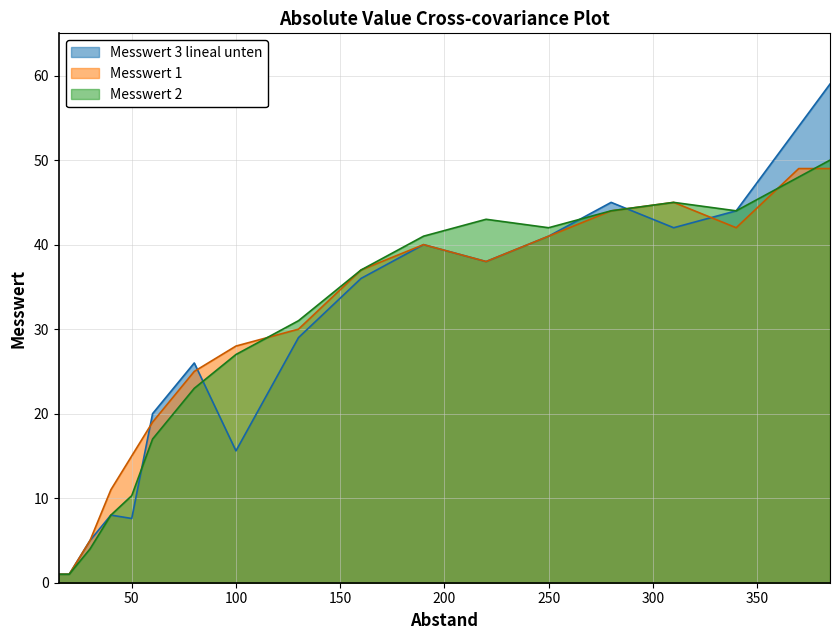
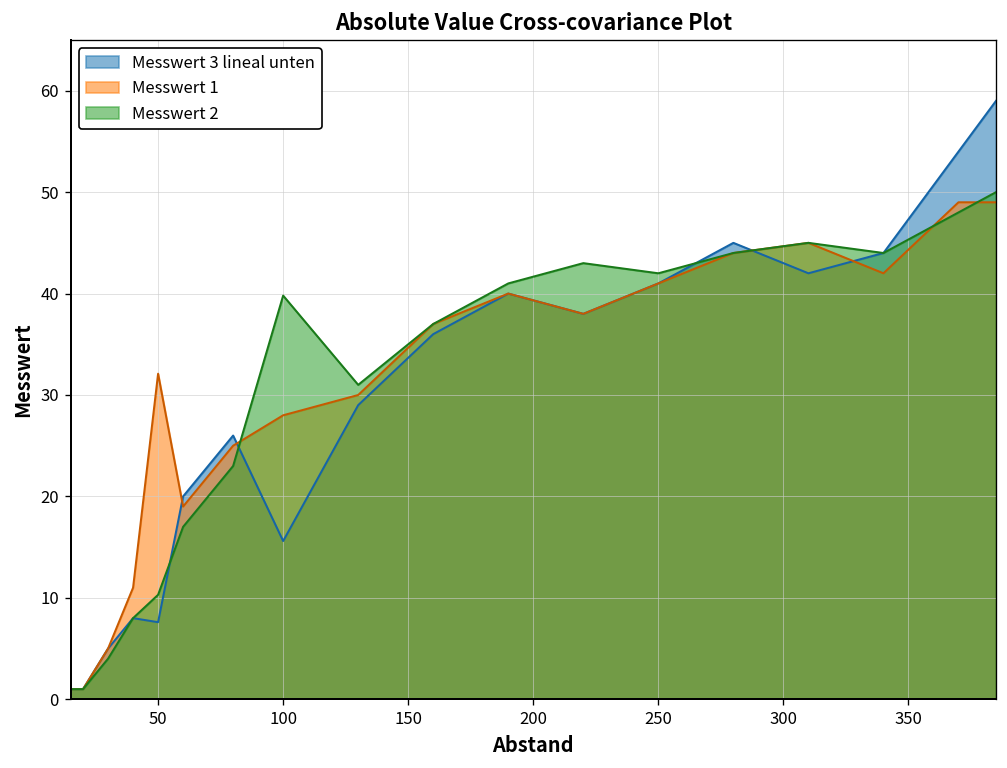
  {
    "Messwert 3 lineal unten": {
      "50": 8,
      "100": 16
    },
    "Messwert 1": {
-     "50": 15,
+     "50": 32,
      "100": 28
    },
    "Messwert 2": {
      "50": 10,
-     "100": 27,
+     "100": 40,
      "250": 42
    }
  }
